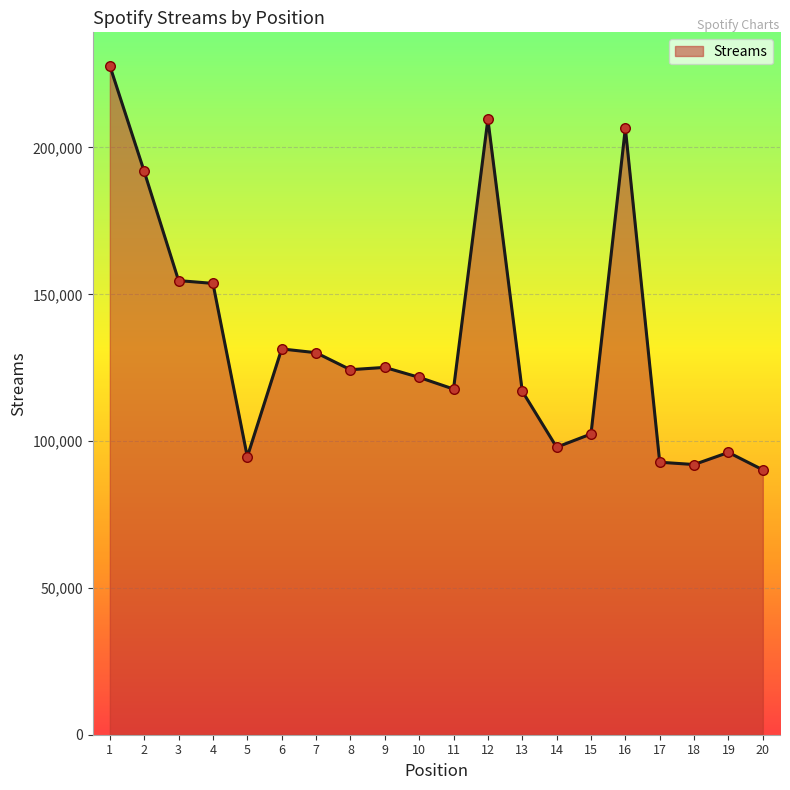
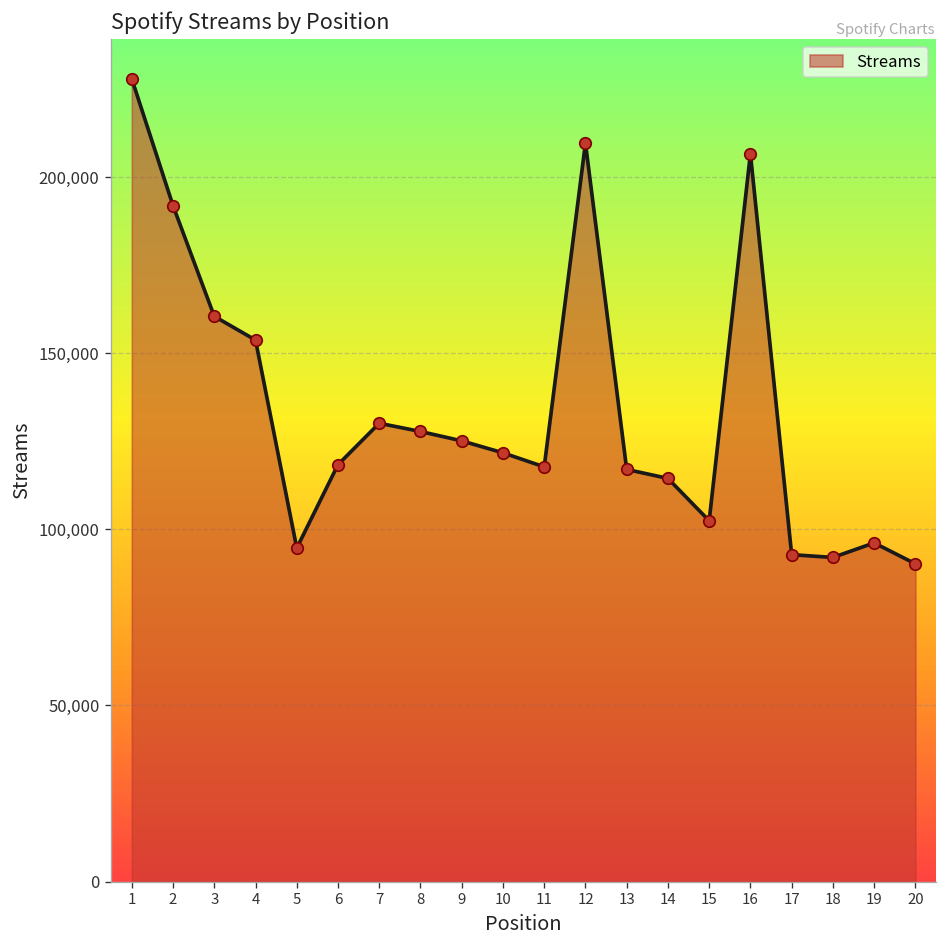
  {
    "1": "228,000",
    "2": "192,000",
-   "3": "155,000",
+   "3": "160,000",
    "4": "154,000",
    "5": "95,000",
-   "6": "131,000",
+   "6": "118,000",
    "7": "130,000",
-   "8": "124,000",
+   "8": "128,000",
    "9": "125,000",
    "10": "122,000",
    "11": "118,000",
    "12": "210,000",
    "13": "117,000",
-   "14": "98,000",
+   "14": "114,000",
    "15": "102,000",
    "16": "207,000",
    "17": "93,000",
    "18": "92,000",
    "19": "96,000",
    "20": "90,000"
  }
